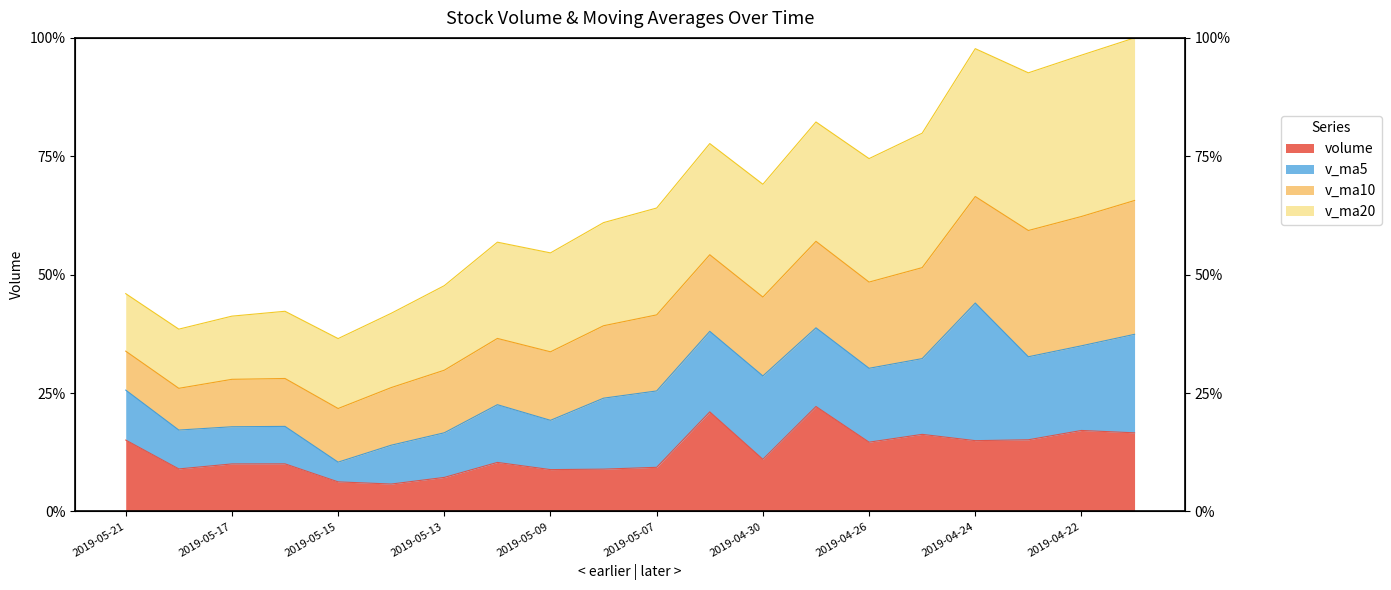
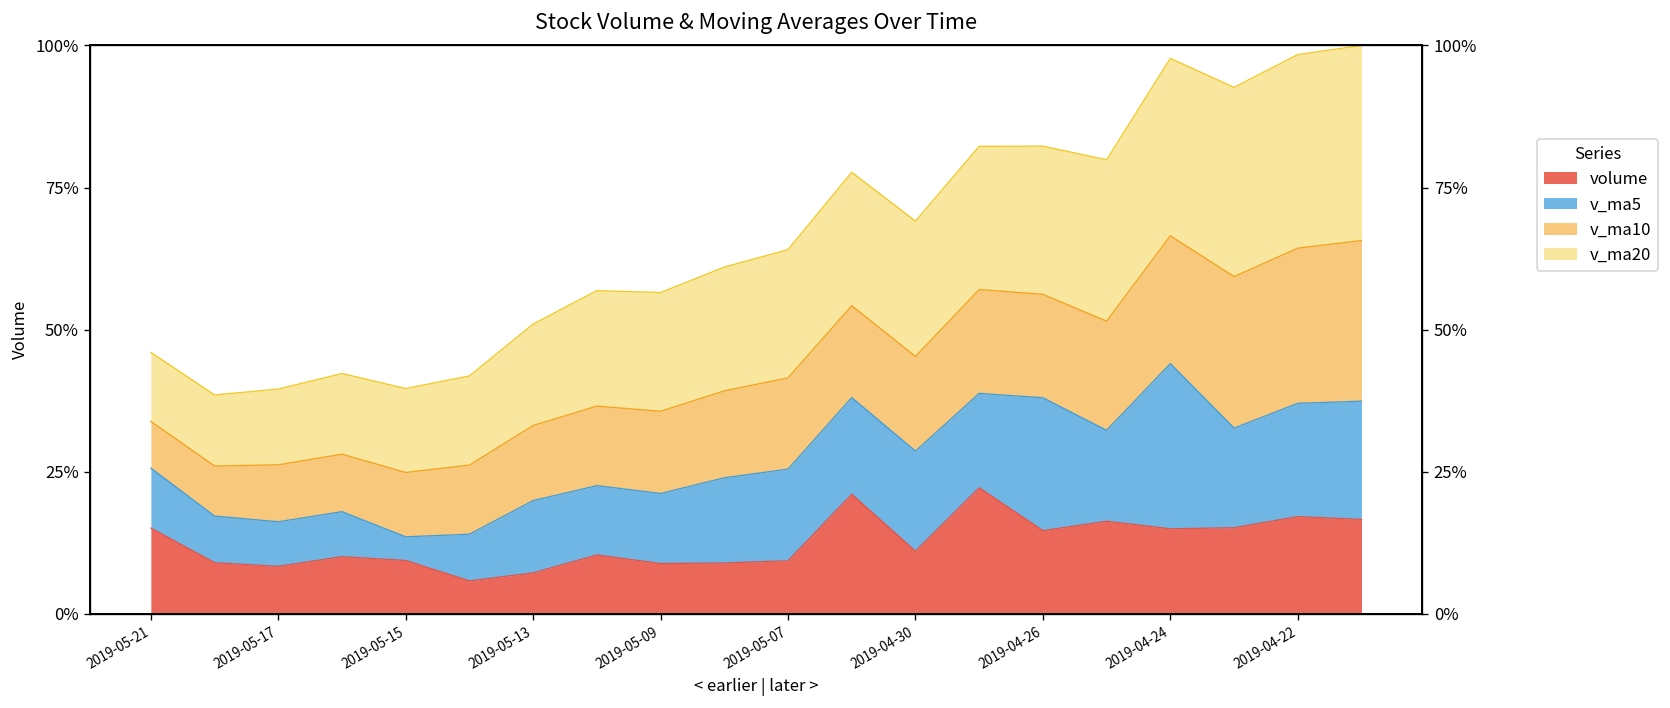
  {
    "volume": {
      "2019-05-21": "15%",
-     "2019-05-17": "10%",
-     "2019-05-15": "6%",
+     "2019-05-17": "8%",
+     "2019-05-15": "9%",
      "2019-05-13": "7%",
      "2019-05-09": "9%",
      "2019-05-07": "9%",
      "2019-04-30": "11%",
      "2019-04-26": "15%",
      "2019-04-24": "15%",
      "2019-04-22": "17%"
    },
    "v_ma5": {
      "2019-05-21": "11%",
      "2019-05-17": "8%",
      "2019-05-15": "4%",
-     "2019-05-13": "9%",
-     "2019-05-09": "10%",
+     "2019-05-13": "13%",
+     "2019-05-09": "12%",
      "2019-05-07": "16%",
      "2019-04-30": "18%",
-     "2019-04-26": "16%",
+     "2019-04-26": "23%",
      "2019-04-24": "29%",
-     "2019-04-22": "18%"
+     "2019-04-22": "20%"
    }
  }
